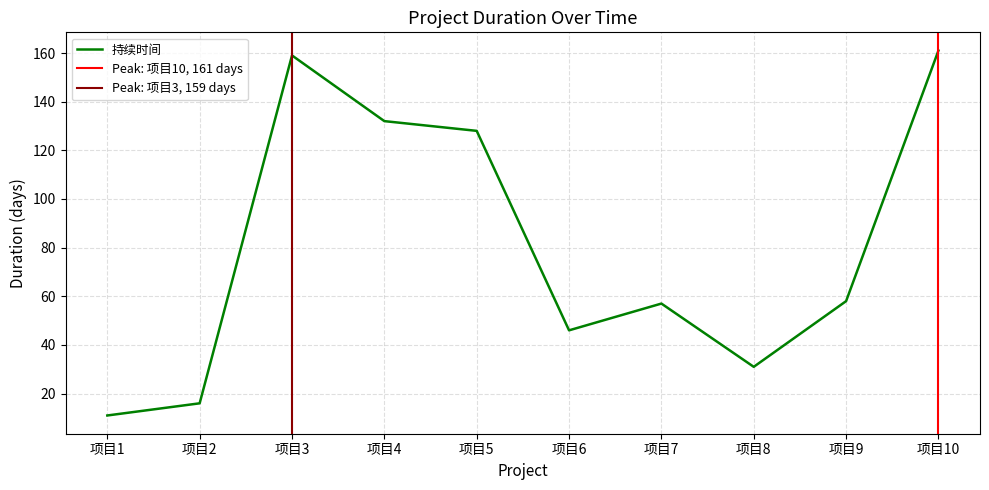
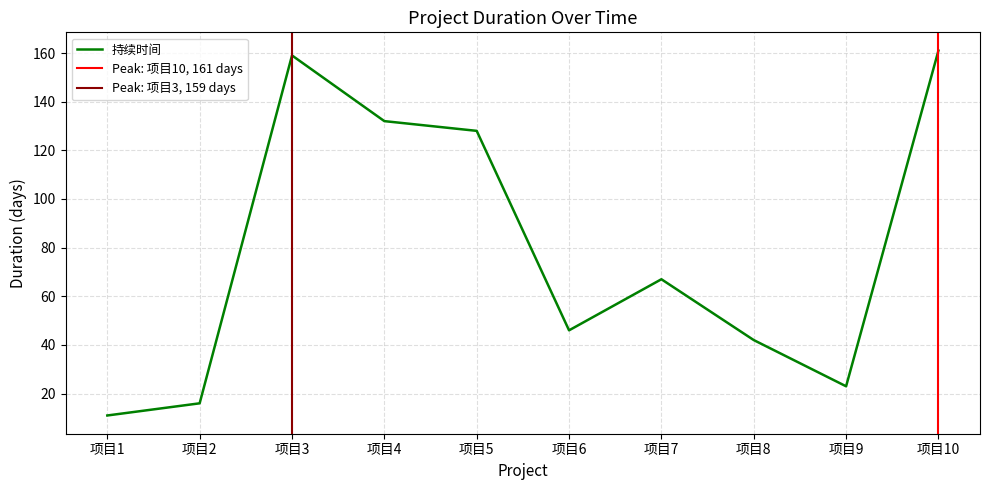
  {
    "项目1": 11,
    "项目2": 16,
    "项目3": 159,
    "项目4": 132,
    "项目5": 128,
    "项目6": 46,
-   "项目7": 57,
-   "项目8": 31,
-   "项目9": 58,
+   "项目7": 67,
+   "项目8": 42,
+   "项目9": 23,
    "项目10": 161
  }
